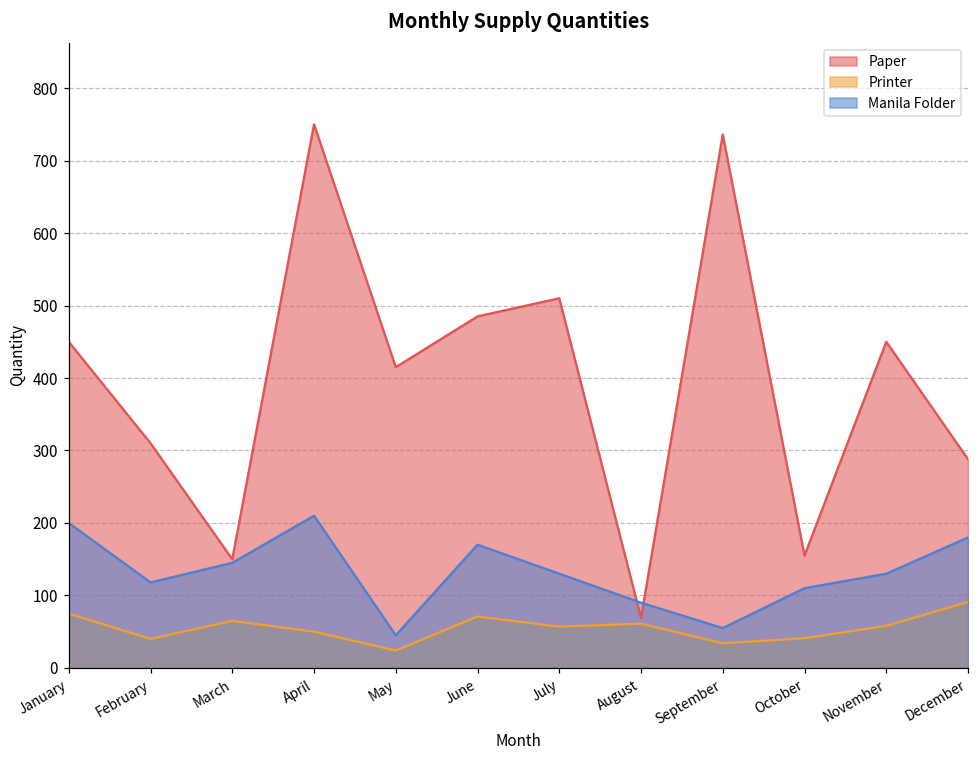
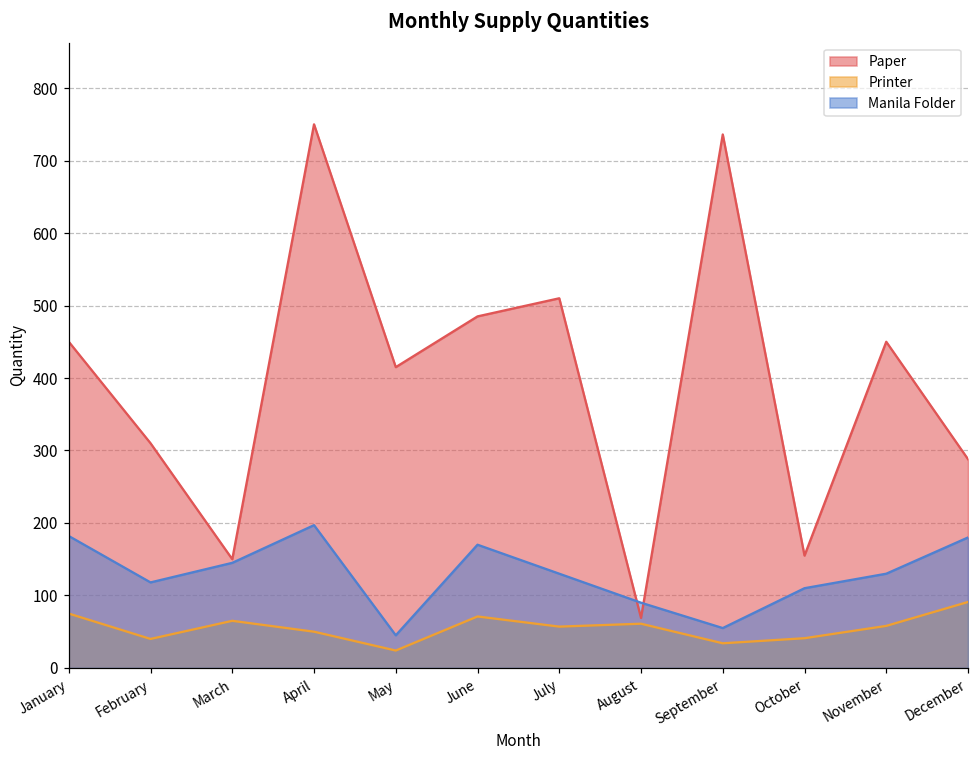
  {
    "Paper": {
      "January": 450,
      "February": 310,
      "March": 150,
      "April": 750,
      "May": 420,
      "June": 490,
      "July": 510,
      "August": 70,
      "September": 740,
      "October": 160,
      "November": 450,
      "December": 290
    },
    "Printer": {
      "January": 80,
      "February": 40,
      "March": 70,
      "April": 50,
      "May": 20,
      "June": 70,
      "July": 60,
      "August": 60,
      "September": 30,
      "October": 40,
      "November": 60,
      "December": 90
    },
    "Manila Folder": {
-     "January": 200,
+     "January": 180,
      "February": 120,
      "March": 150,
-     "April": 210,
+     "April": 200,
      "May": 50,
      "June": 170,
      "July": 130,
      "August": 90,
      "September": 60,
      "October": 110,
      "November": 130,
      "December": 180
    }
  }
